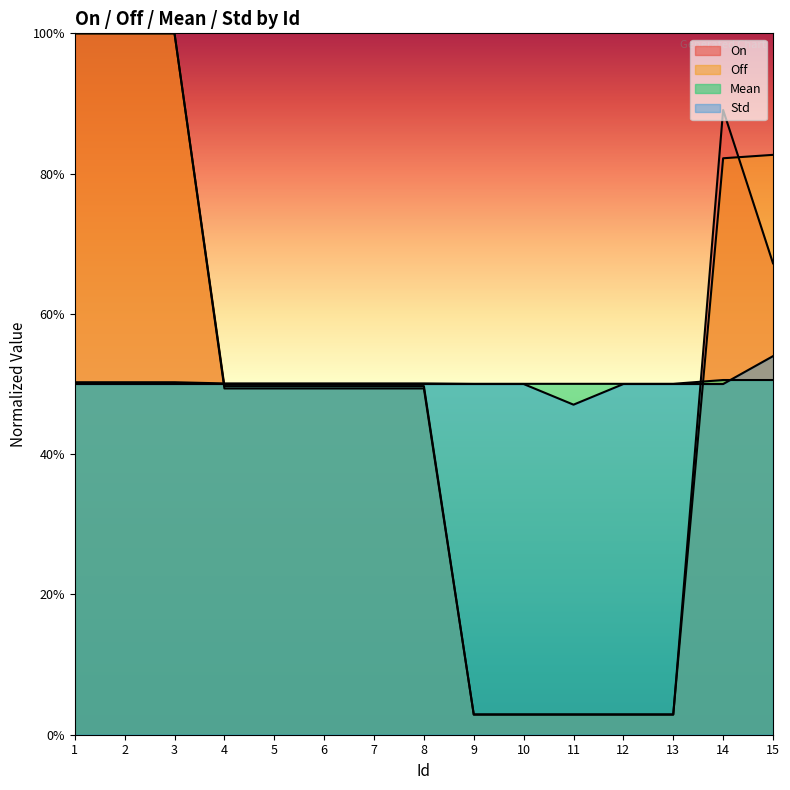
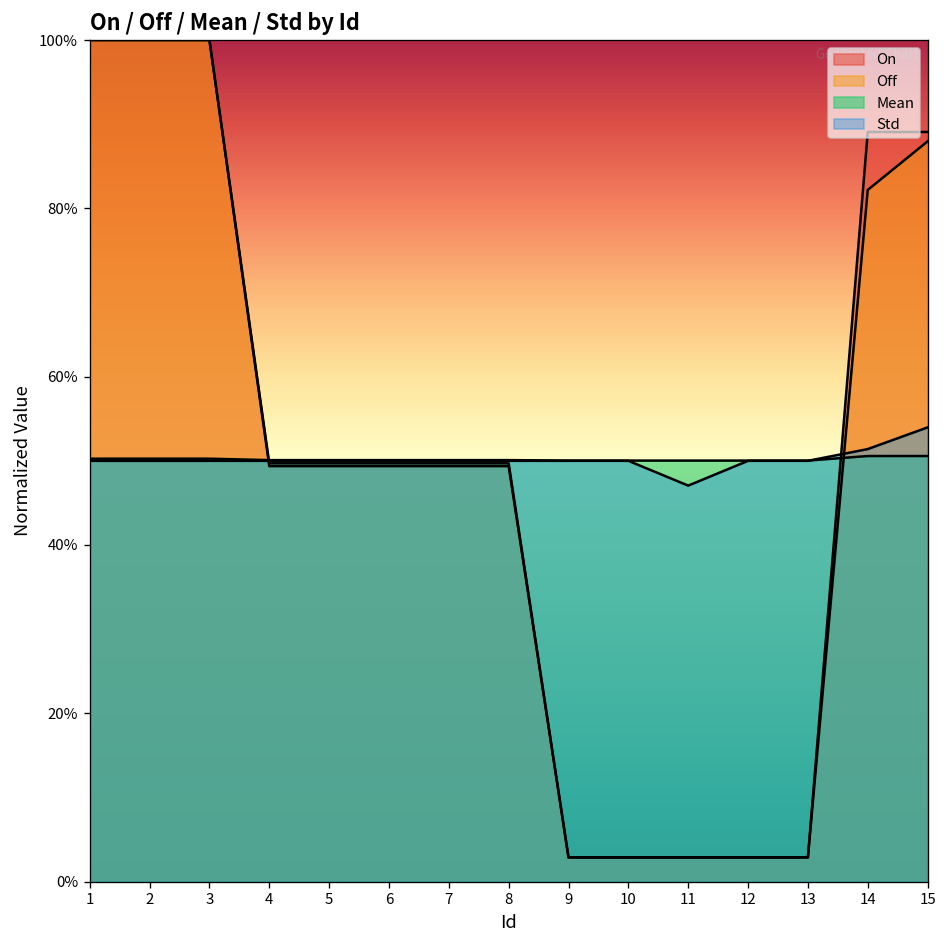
  {
    "On": {
-     "15": "67%"
+     "15": "89%"
    },
    "Off": {
      "14": "82%",
-     "15": "83%"
+     "15": "88%"
    },
    "Mean": {
      "11": "50%",
      "14": "51%",
      "15": "51%"
    },
    "Std": {
      "11": "47%",
-     "14": "50%",
+     "14": "51%",
      "15": "54%"
    }
  }
